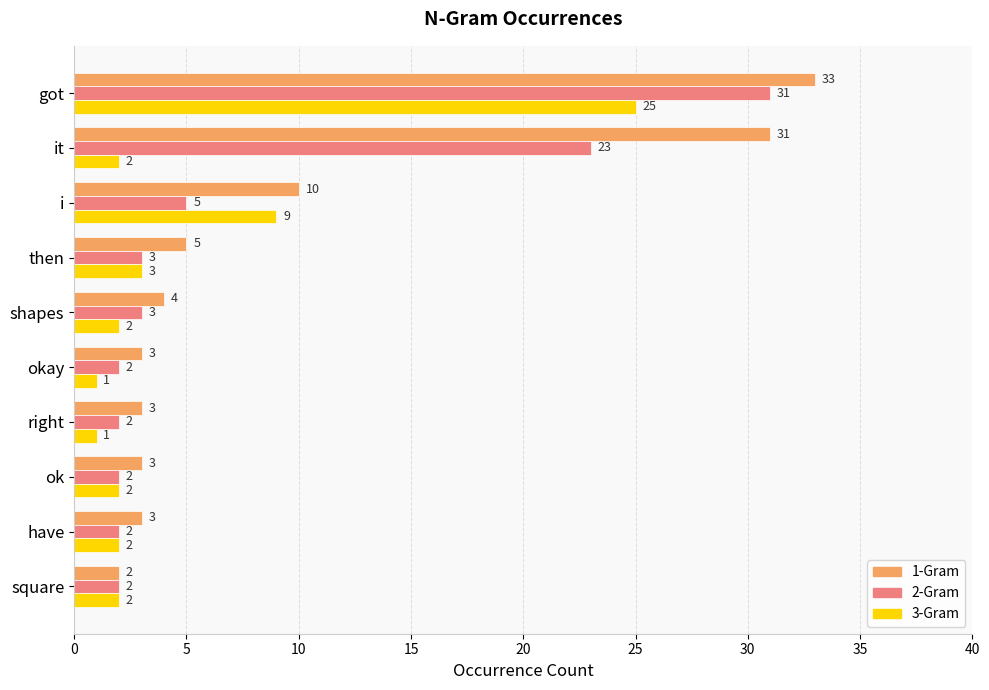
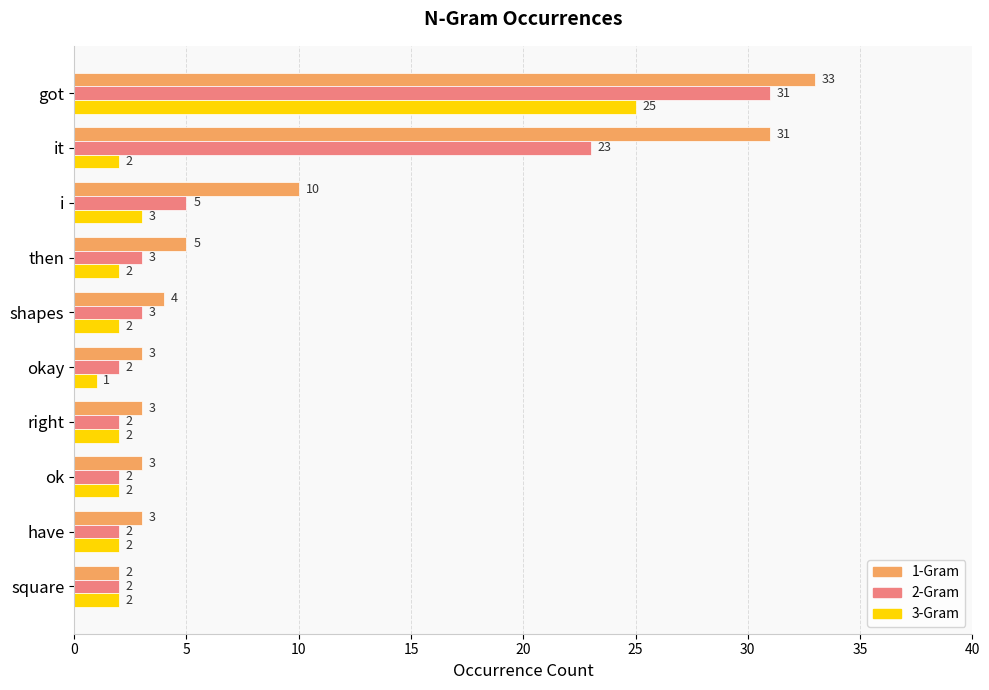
  {
    "3-Gram": {
      "got": 25,
      "it": 2,
-     "i": 9,
-     "then": 3,
+     "i": 3,
+     "then": 2,
      "shapes": 2,
      "okay": 1,
-     "right": 1,
+     "right": 2,
      "ok": 2,
      "have": 2,
      "square": 2
    }
  }
